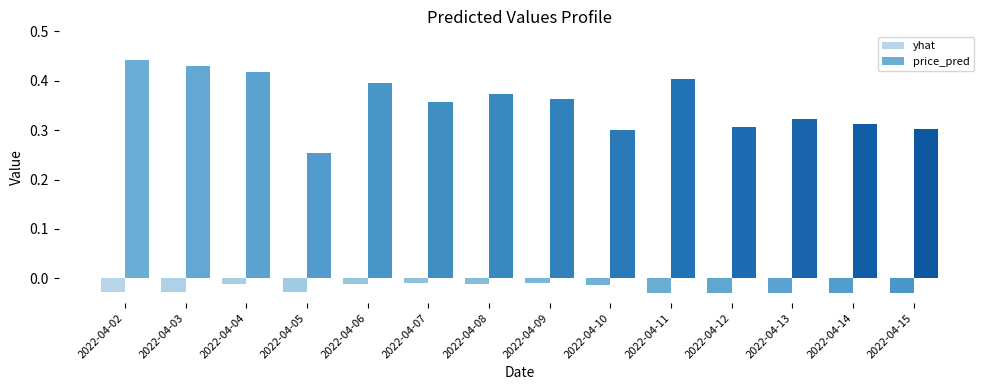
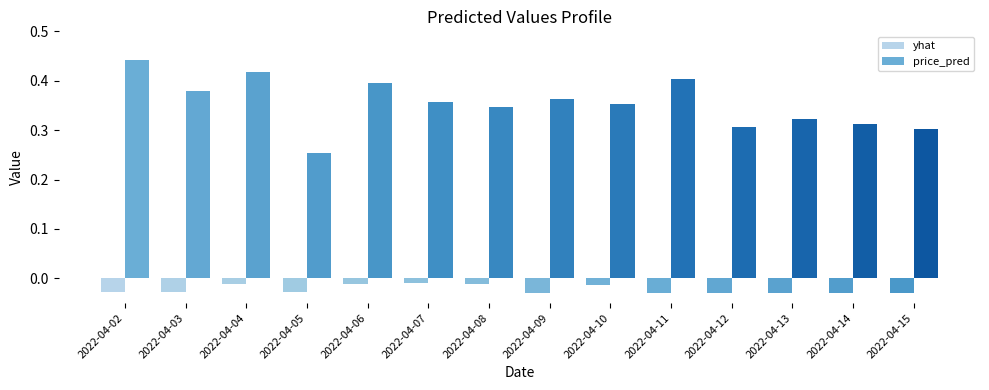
  {
    "yhat": {
      "2022-04-02": -0.03,
      "2022-04-03": -0.03,
      "2022-04-04": -0.01,
      "2022-04-05": -0.03,
      "2022-04-06": -0.01,
      "2022-04-07": -0.01,
      "2022-04-08": -0.01,
-     "2022-04-09": -0.01,
+     "2022-04-09": -0.03,
      "2022-04-10": -0.01,
      "2022-04-11": -0.03,
      "2022-04-12": -0.03,
      "2022-04-13": -0.03,
      "2022-04-14": -0.03,
      "2022-04-15": -0.03
    },
    "price_pred": {
      "2022-04-02": 0.44,
-     "2022-04-03": 0.43,
+     "2022-04-03": 0.38,
      "2022-04-04": 0.42,
      "2022-04-05": 0.25,
      "2022-04-06": 0.40,
      "2022-04-07": 0.36,
-     "2022-04-08": 0.37,
+     "2022-04-08": 0.35,
      "2022-04-09": 0.36,
-     "2022-04-10": 0.30,
+     "2022-04-10": 0.35,
      "2022-04-11": 0.40,
      "2022-04-12": 0.31,
      "2022-04-13": 0.32,
      "2022-04-14": 0.31,
      "2022-04-15": 0.30
    }
  }
